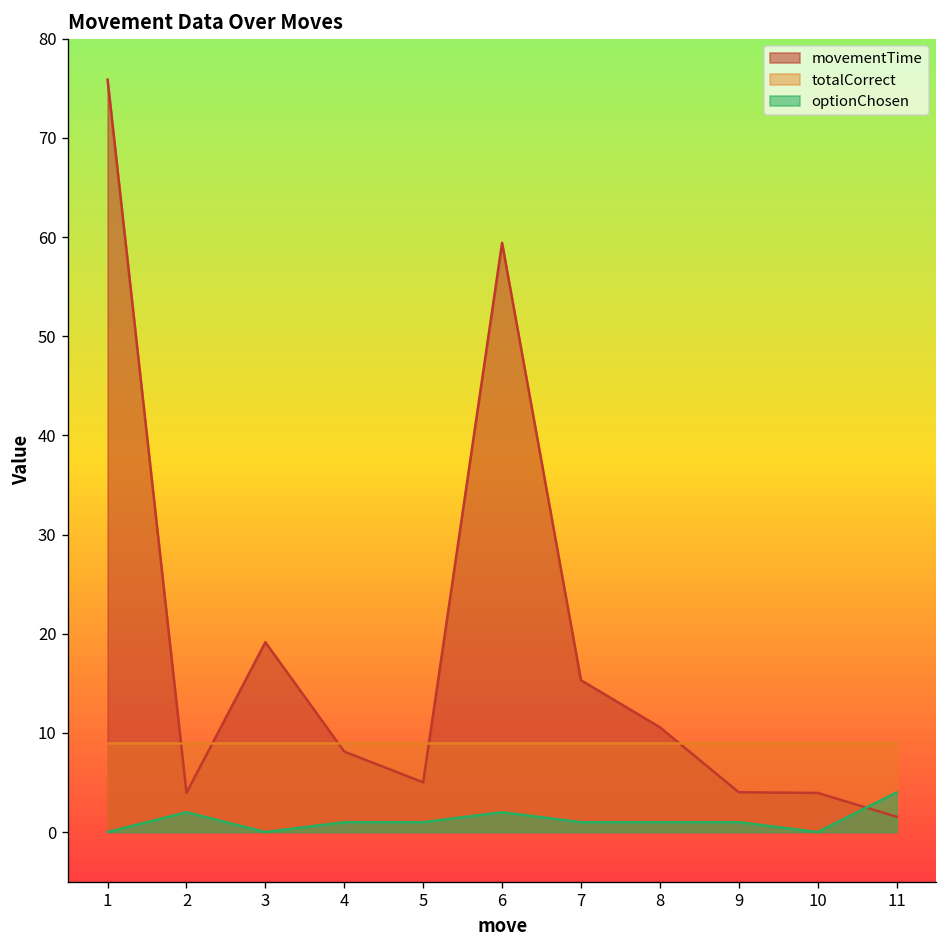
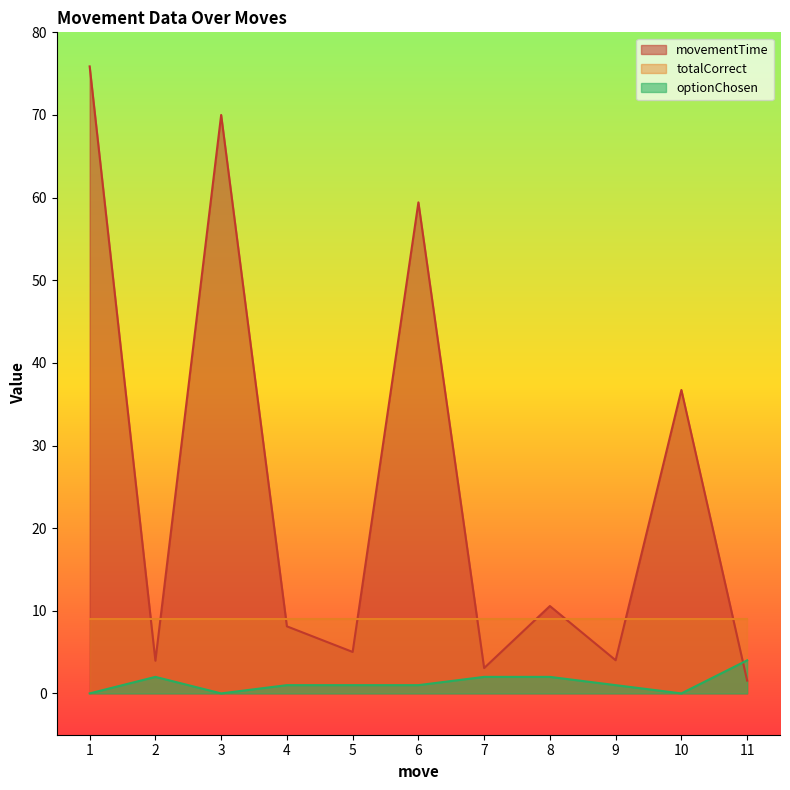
  {
    "movementTime": {
      "1": 76,
      "2": 4,
-     "3": 19,
+     "3": 70,
      "4": 8,
      "5": 5,
      "6": 59,
-     "7": 15,
+     "7": 3,
      "8": 11,
      "9": 4,
-     "10": 4,
+     "10": 37,
      "11": 2
    },
    "totalCorrect": {
      "1": 9,
      "2": 9,
      "3": 9,
      "4": 9,
      "5": 9,
      "6": 9,
      "7": 9,
      "8": 9,
      "9": 9,
      "10": 9,
      "11": 9
    },
    "optionChosen": {
      "1": 0,
      "2": 2,
      "3": 0,
      "4": 1,
      "5": 1,
-     "6": 2,
-     "7": 1,
-     "8": 1,
+     "6": 1,
+     "7": 2,
+     "8": 2,
      "9": 1,
      "10": 0,
      "11": 4
    }
  }
